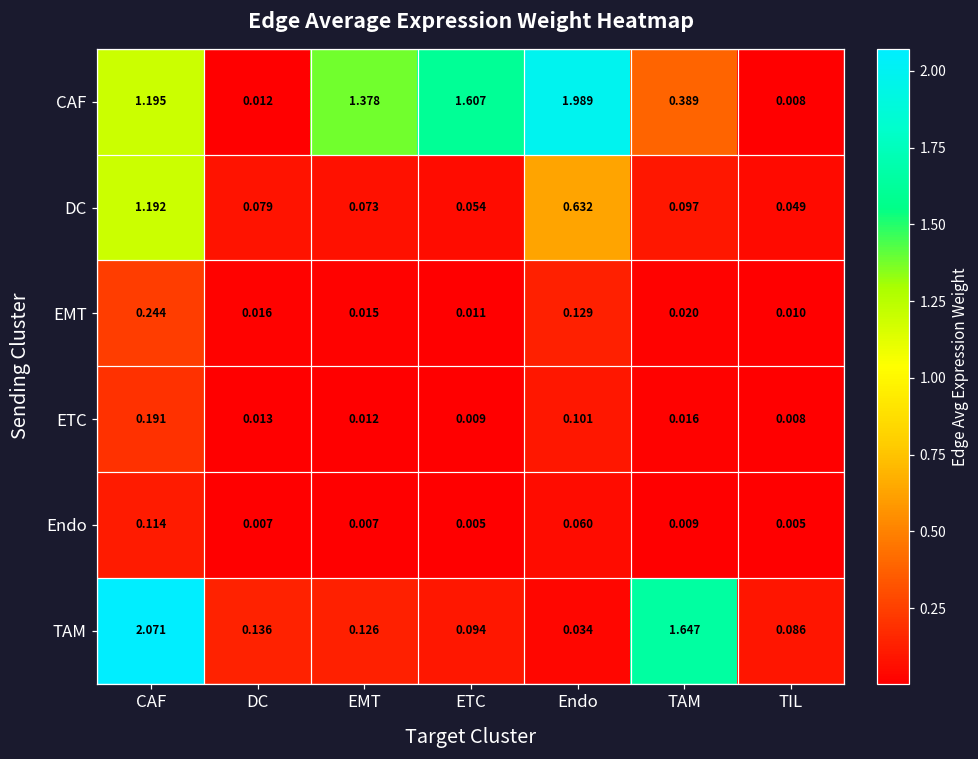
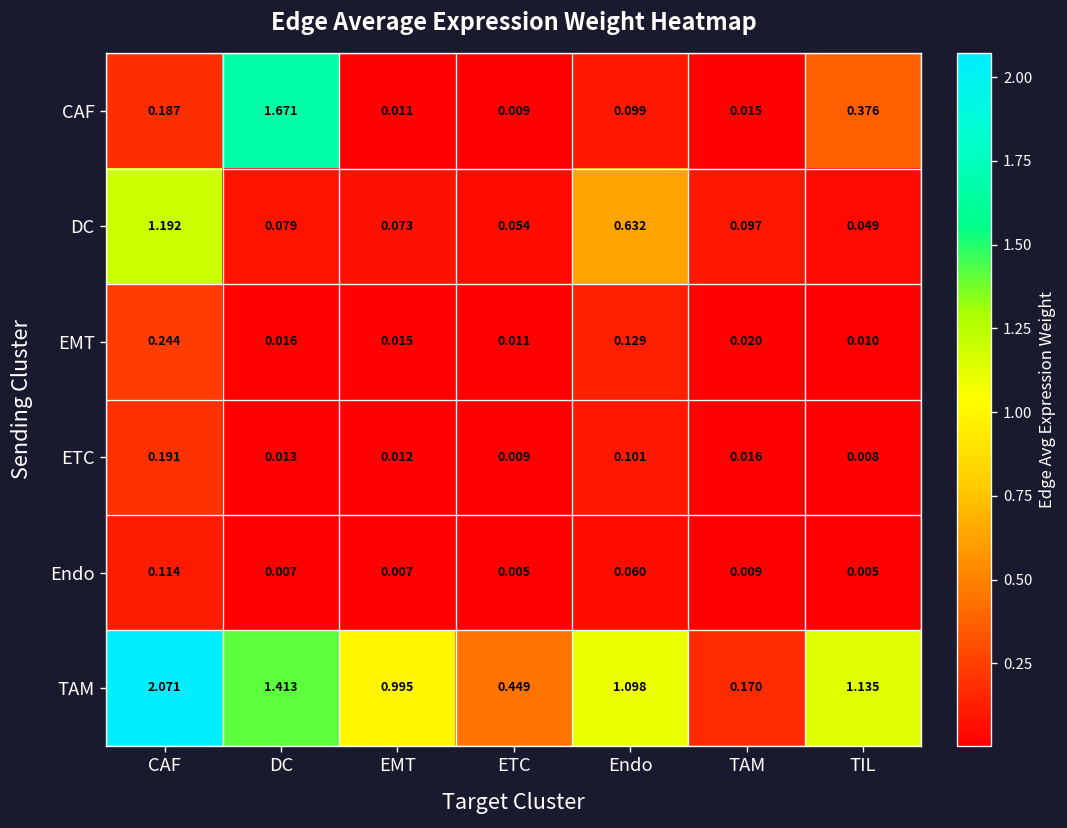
  {
    "CAF": {
-     "CAF": 1.195,
-     "DC": 0.012,
-     "EMT": 1.378,
-     "ETC": 1.607,
-     "Endo": 1.989,
-     "TAM": 0.389,
-     "TIL": 0.008
+     "CAF": 0.187,
+     "DC": 1.671,
+     "EMT": 0.011,
+     "ETC": 0.009,
+     "Endo": 0.099,
+     "TAM": 0.015,
+     "TIL": 0.376
    },
    "DC": {
      "CAF": 1.192,
      "DC": 0.079,
      "EMT": 0.073,
      "ETC": 0.054,
      "Endo": 0.632,
      "TAM": 0.097,
      "TIL": 0.049
    },
    "EMT": {
      "CAF": 0.244,
      "DC": 0.016,
      "EMT": 0.015,
      "ETC": 0.011,
      "Endo": 0.129,
      "TAM": 0.020,
      "TIL": 0.010
    },
    "ETC": {
      "CAF": 0.191,
      "DC": 0.013,
      "EMT": 0.012,
      "ETC": 0.009,
      "Endo": 0.101,
      "TAM": 0.016,
      "TIL": 0.008
    },
    "Endo": {
      "CAF": 0.114,
      "DC": 0.007,
      "EMT": 0.007,
      "ETC": 0.005,
      "Endo": 0.060,
      "TAM": 0.009,
      "TIL": 0.005
    },
    "TAM": {
      "CAF": 2.071,
-     "DC": 0.136,
-     "EMT": 0.126,
-     "ETC": 0.094,
-     "Endo": 0.034,
-     "TAM": 1.647,
-     "TIL": 0.086
+     "DC": 1.413,
+     "EMT": 0.995,
+     "ETC": 0.449,
+     "Endo": 1.098,
+     "TAM": 0.170,
+     "TIL": 1.135
    }
  }
